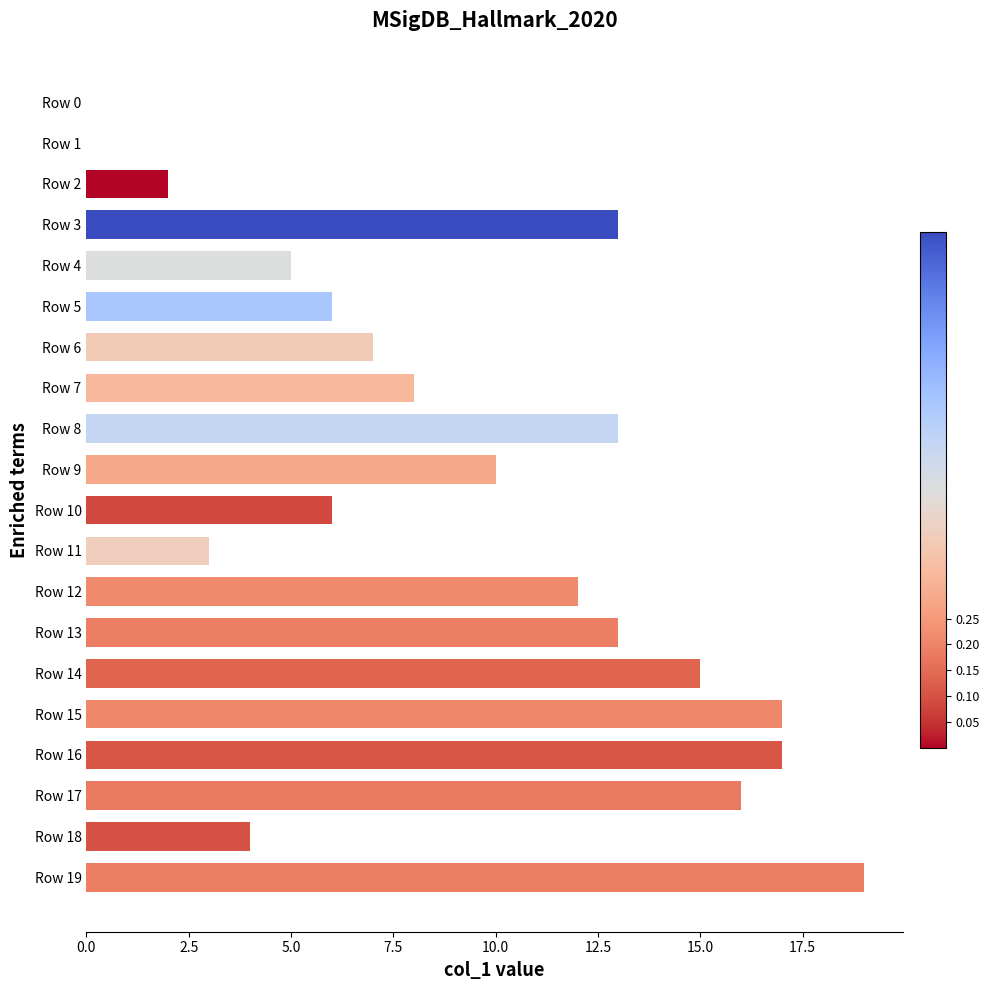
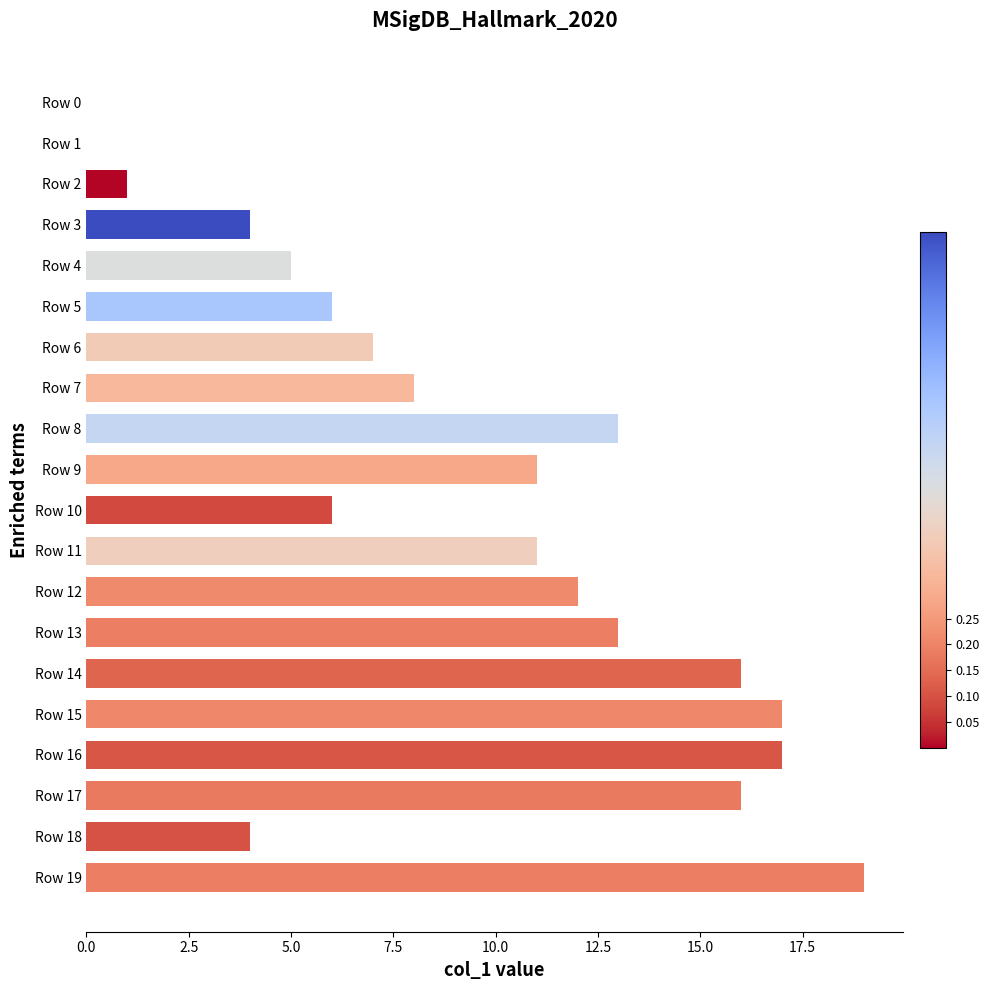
  {
    "Row 0": 0,
    "Row 1": 0,
-   "Row 2": 2,
-   "Row 3": 13,
+   "Row 2": 1,
+   "Row 3": 4,
    "Row 4": 5,
    "Row 5": 6,
    "Row 6": 7,
    "Row 7": 8,
    "Row 8": 13,
-   "Row 9": 10,
+   "Row 9": 11,
    "Row 10": 6,
-   "Row 11": 3,
+   "Row 11": 11,
    "Row 12": 12,
    "Row 13": 13,
-   "Row 14": 15,
+   "Row 14": 16,
    "Row 15": 17,
    "Row 16": 17,
    "Row 17": 16,
    "Row 18": 4,
    "Row 19": 19
  }
